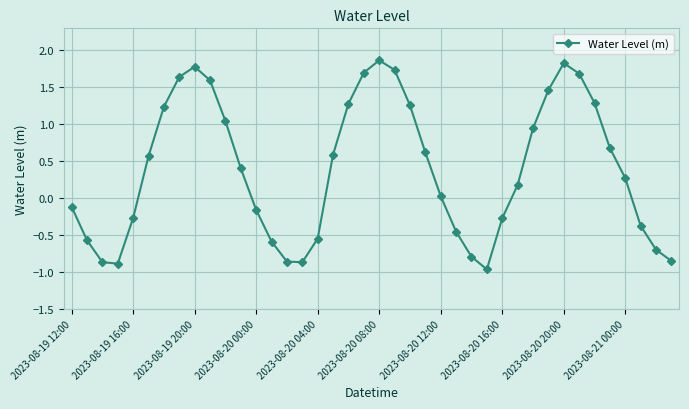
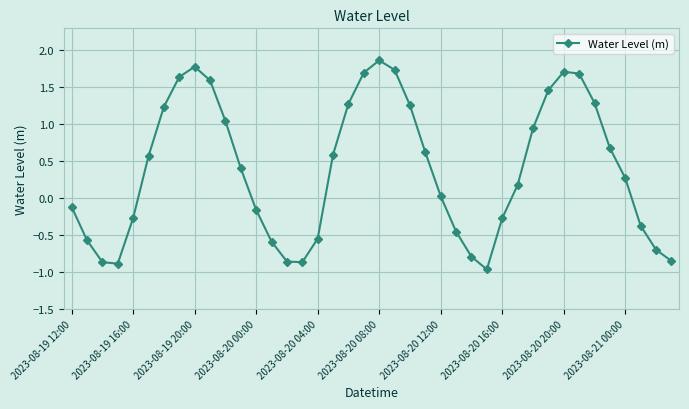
  {
    "2023-08-19 12:00": -0.1,
    "2023-08-19 16:00": -0.3,
    "2023-08-19 20:00": 1.8,
    "2023-08-20 00:00": -0.2,
    "2023-08-20 04:00": -0.5,
    "2023-08-20 08:00": 1.9,
    "2023-08-20 12:00": 0.0,
    "2023-08-20 16:00": -0.3,
-   "2023-08-20 20:00": 1.8,
+   "2023-08-20 20:00": 1.7,
    "2023-08-21 00:00": 0.3
  }
